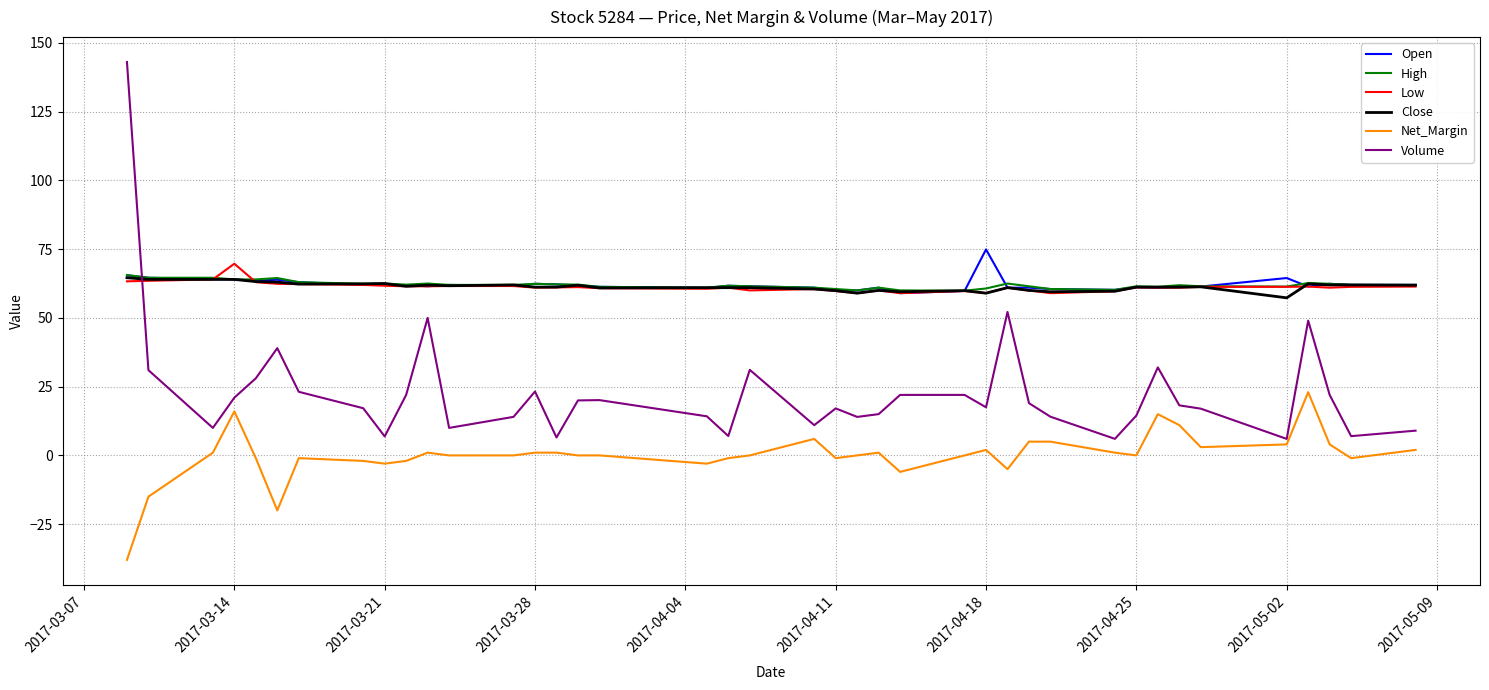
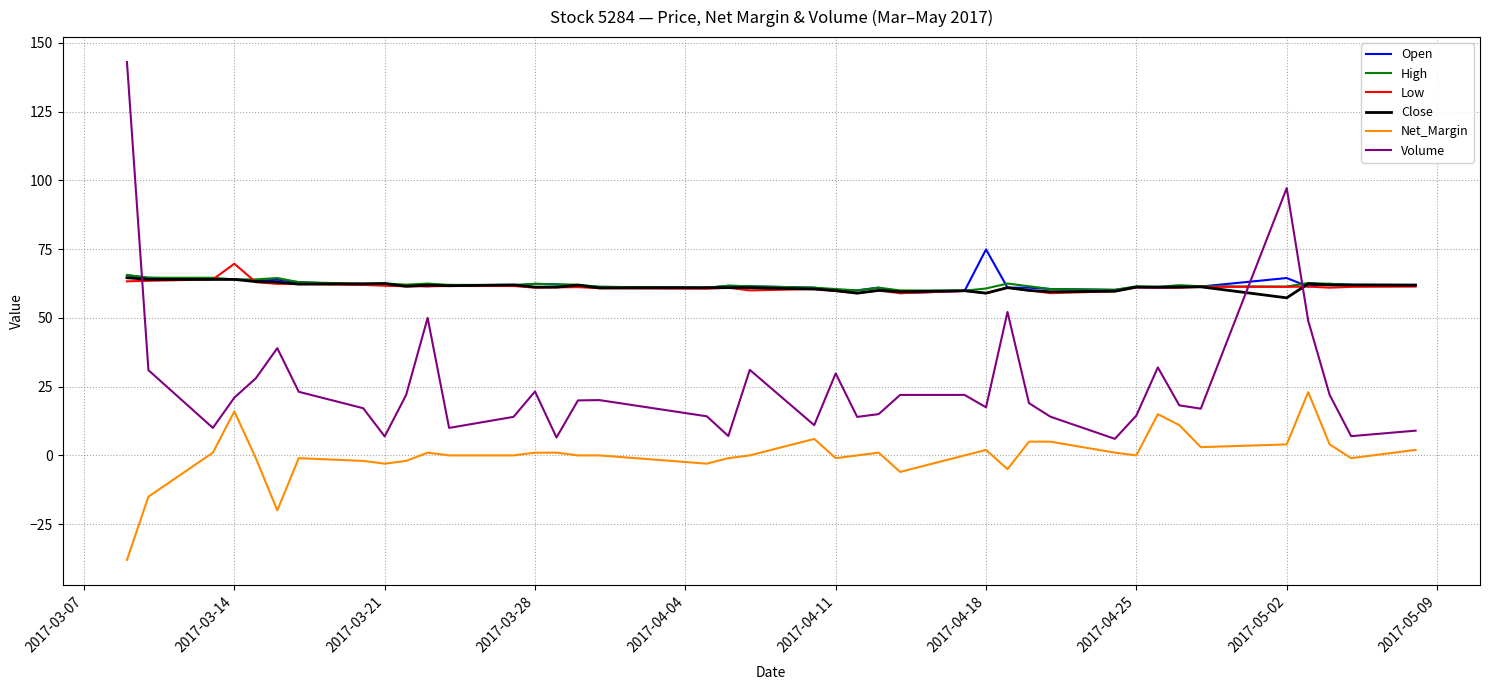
  {
    "Open": {
      "2017-04-18": 75,
      "2017-05-02": 65
    },
    "High": {
      "2017-04-18": 61
    },
    "Low": {
      "2017-03-14": 70
    },
    "Close": {
      "2017-05-02": 57
    },
    "Net_Margin": {
      "2017-03-14": 16,
      "2017-03-21": -3,
      "2017-03-28": 1,
      "2017-04-11": -1,
      "2017-04-18": 2,
      "2017-04-25": 0,
      "2017-05-02": 4
    },
    "Volume": {
      "2017-03-14": 21,
      "2017-03-21": 7,
      "2017-03-28": 23,
-     "2017-04-11": 17,
+     "2017-04-11": 30,
      "2017-04-18": 18,
      "2017-04-25": 15,
-     "2017-05-02": 6
+     "2017-05-02": 97
    }
  }
